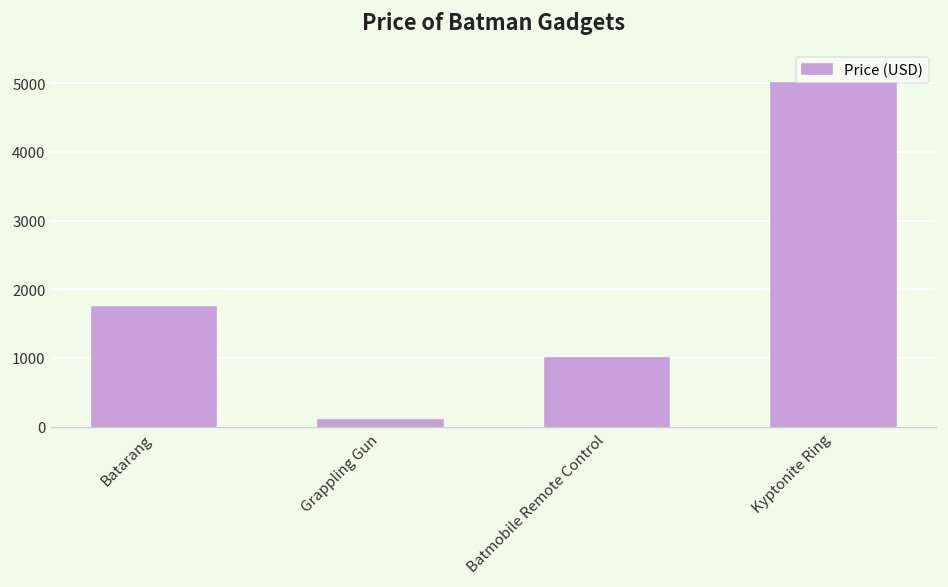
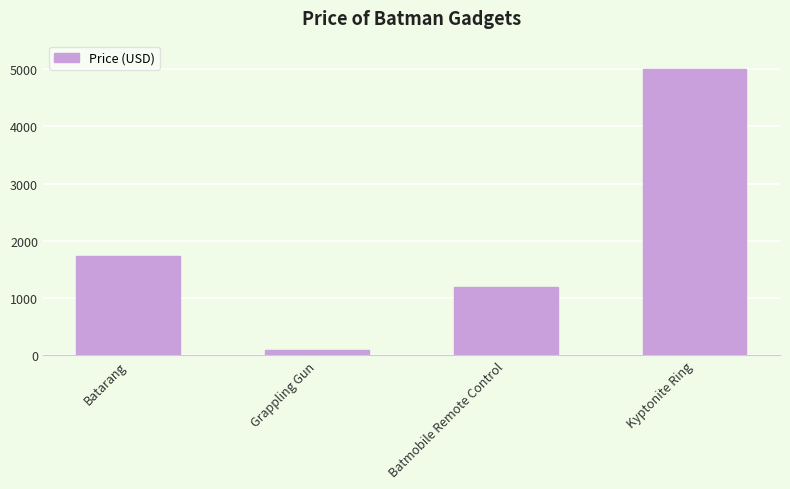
  {
    "Batarang": 1700,
    "Grappling Gun": 100,
-   "Batmobile Remote Control": 1000,
+   "Batmobile Remote Control": 1200,
    "Kyptonite Ring": 5000
  }
